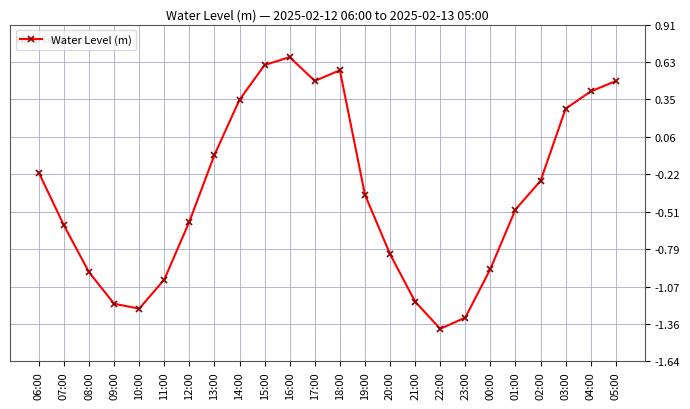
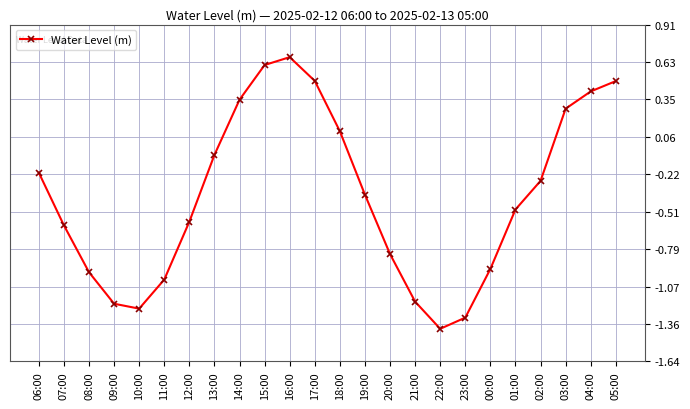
  {
    "06:00": -0.21,
    "07:00": -0.61,
    "08:00": -0.96,
    "09:00": -1.20,
    "10:00": -1.24,
    "11:00": -1.02,
    "12:00": -0.58,
    "13:00": -0.07,
    "14:00": 0.34,
    "15:00": 0.61,
    "16:00": 0.67,
    "17:00": 0.49,
-   "18:00": 0.57,
+   "18:00": 0.11,
    "19:00": -0.38,
    "20:00": -0.83,
    "21:00": -1.19,
    "22:00": -1.39,
    "23:00": -1.31,
    "00:00": -0.94,
    "01:00": -0.49,
    "02:00": -0.27,
    "03:00": 0.28,
    "04:00": 0.41,
    "05:00": 0.49
  }
